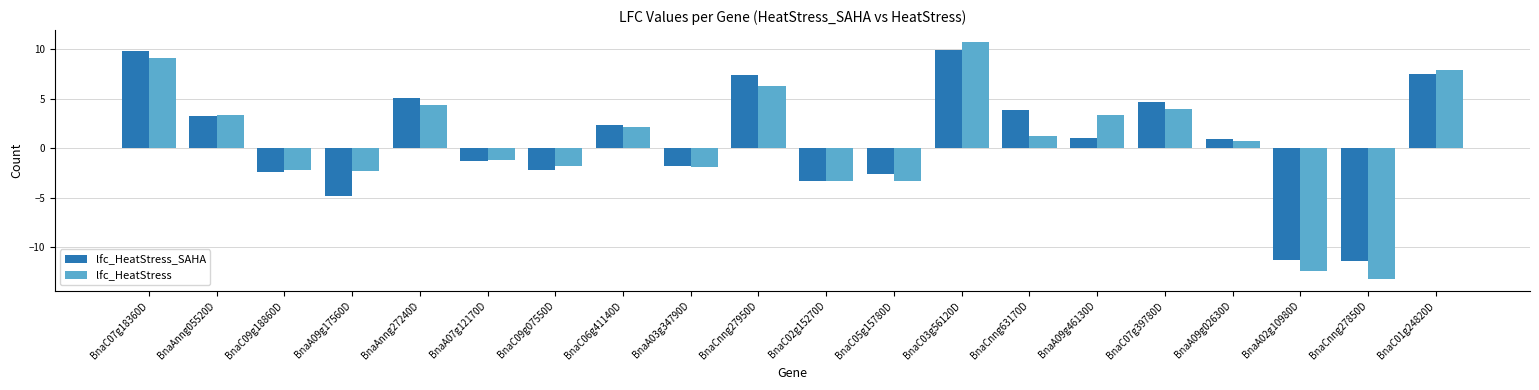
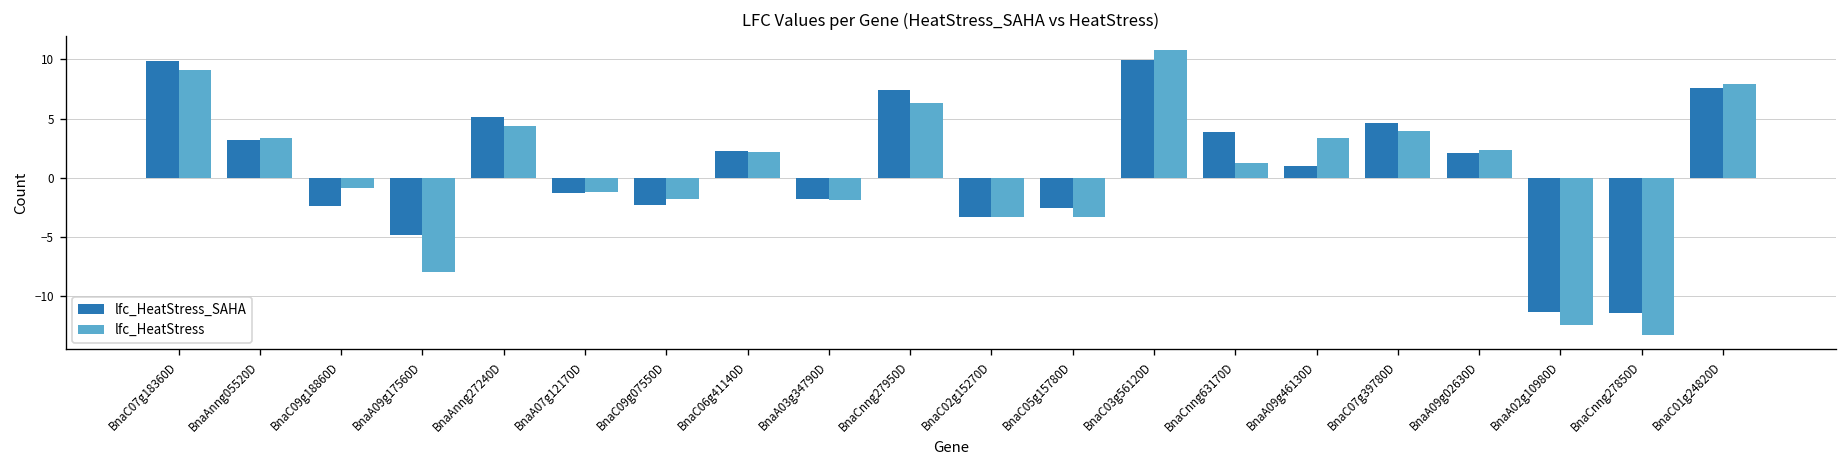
  {
    "lfc_HeatStress_SAHA": {
      "BnaC07g18360D": 10,
      "BnaAnng05520D": 3,
      "BnaC09g18860D": -2,
      "BnaA09g17560D": -5,
      "BnaAnng27240D": 5,
      "BnaA07g12170D": -1,
      "BnaC09g07550D": -2,
      "BnaC06g41140D": 2,
      "BnaA03g34790D": -2,
      "BnaCnng27950D": 7,
      "BnaC02g15270D": -3,
      "BnaC05g15780D": -3,
      "BnaC03g56120D": 10,
      "BnaCnng63170D": 4,
      "BnaA09g46130D": 1,
      "BnaC07g39780D": 5,
-     "BnaA09g02630D": 1,
+     "BnaA09g02630D": 2,
      "BnaA02g10980D": -11,
      "BnaCnng27850D": -11,
      "BnaC01g24820D": 8
    },
    "lfc_HeatStress": {
      "BnaC07g18360D": 9,
      "BnaAnng05520D": 3,
-     "BnaC09g18860D": -2,
-     "BnaA09g17560D": -2,
+     "BnaC09g18860D": -1,
+     "BnaA09g17560D": -8,
      "BnaAnng27240D": 4,
      "BnaA07g12170D": -1,
      "BnaC09g07550D": -2,
      "BnaC06g41140D": 2,
      "BnaA03g34790D": -2,
      "BnaCnng27950D": 6,
      "BnaC02g15270D": -3,
      "BnaC05g15780D": -3,
      "BnaC03g56120D": 11,
      "BnaCnng63170D": 1,
      "BnaA09g46130D": 3,
      "BnaC07g39780D": 4,
-     "BnaA09g02630D": 1,
+     "BnaA09g02630D": 2,
      "BnaA02g10980D": -12,
      "BnaCnng27850D": -13,
      "BnaC01g24820D": 8
    }
  }
